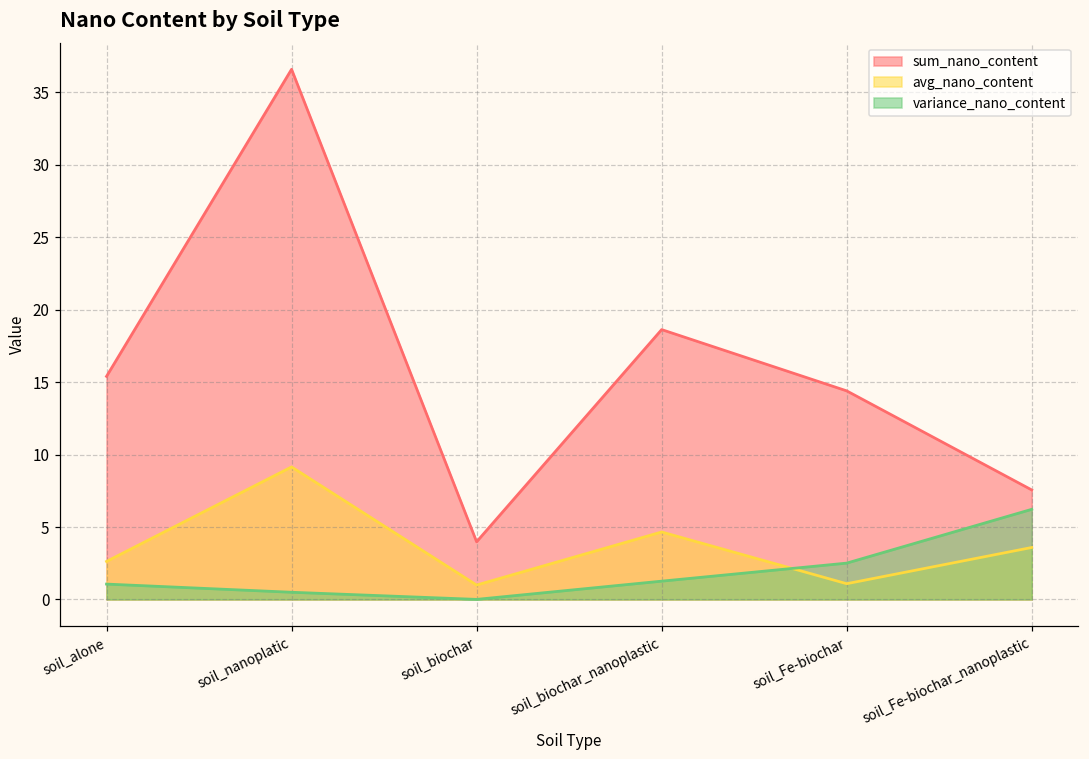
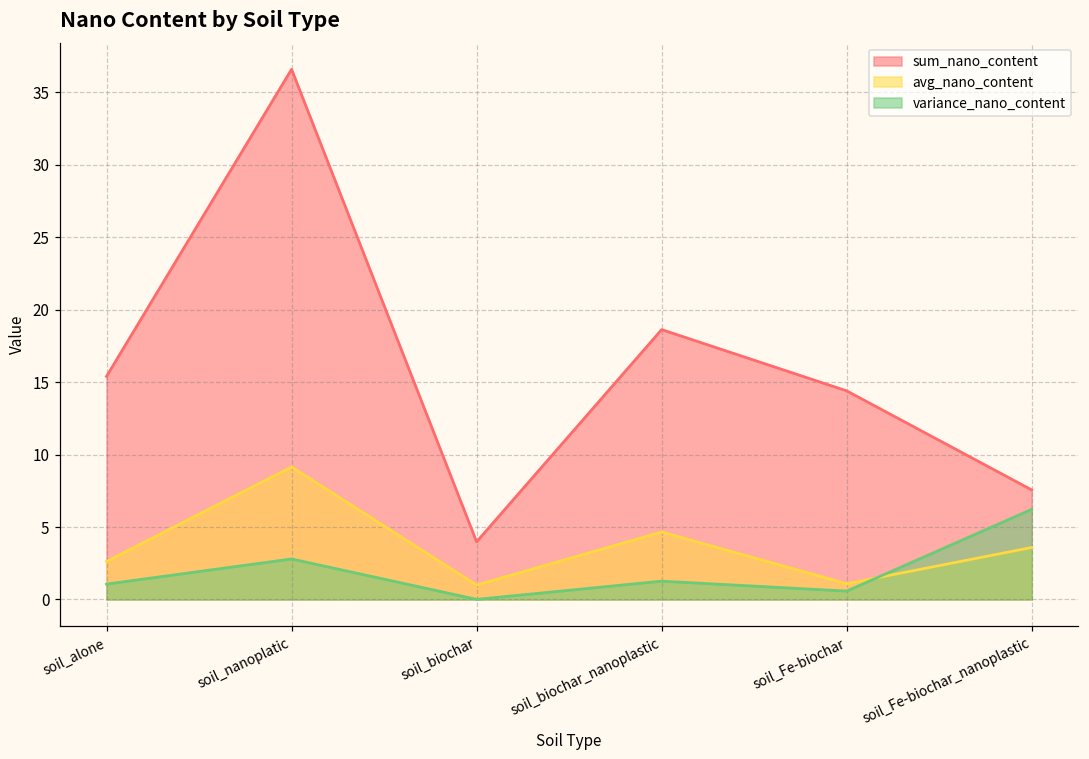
  {
    "sum_nano_content": {
      "soil_alone": 15.4,
      "soil_nanoplatic": 36.6,
      "soil_biochar": 4.0,
      "soil_biochar_nanoplastic": 18.6,
      "soil_Fe-biochar": 14.4,
      "soil_Fe-biochar_nanoplastic": 7.6
    },
    "avg_nano_content": {
      "soil_alone": 2.6,
      "soil_nanoplatic": 9.2,
      "soil_biochar": 1.0,
      "soil_biochar_nanoplastic": 4.7,
      "soil_Fe-biochar": 1.1,
      "soil_Fe-biochar_nanoplastic": 3.6
    },
    "variance_nano_content": {
      "soil_alone": 1.1,
-     "soil_nanoplatic": 0.5,
+     "soil_nanoplatic": 2.8,
      "soil_biochar": 0.0,
      "soil_biochar_nanoplastic": 1.3,
-     "soil_Fe-biochar": 2.5,
+     "soil_Fe-biochar": 0.6,
      "soil_Fe-biochar_nanoplastic": 6.2
    }
  }
